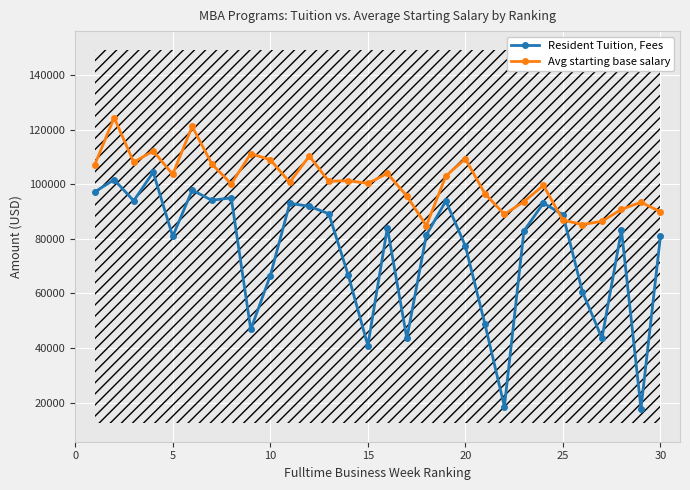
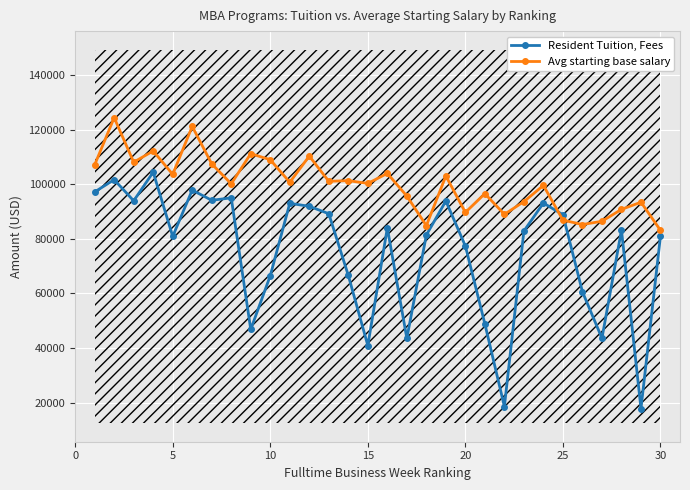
  {
    "Avg starting base salary": {
      "5": 104000,
      "10": 109000,
      "15": 100000,
-     "20": 109000,
+     "20": 90000,
      "25": 87000,
-     "30": 90000
+     "30": 83000
    }
  }
